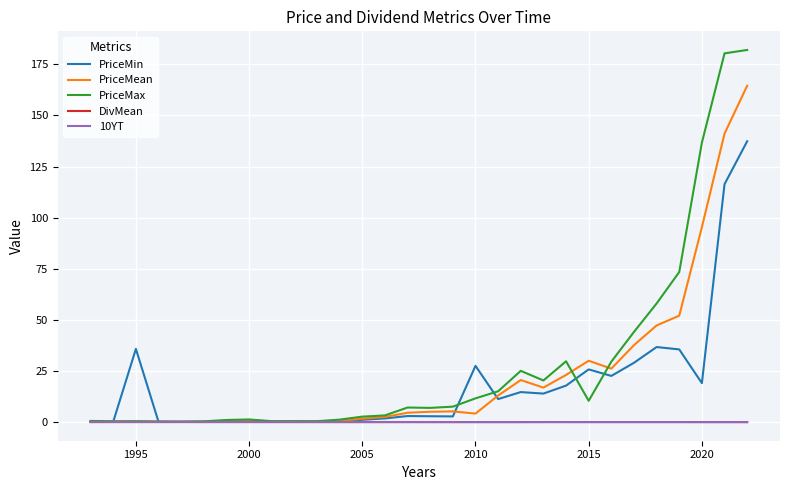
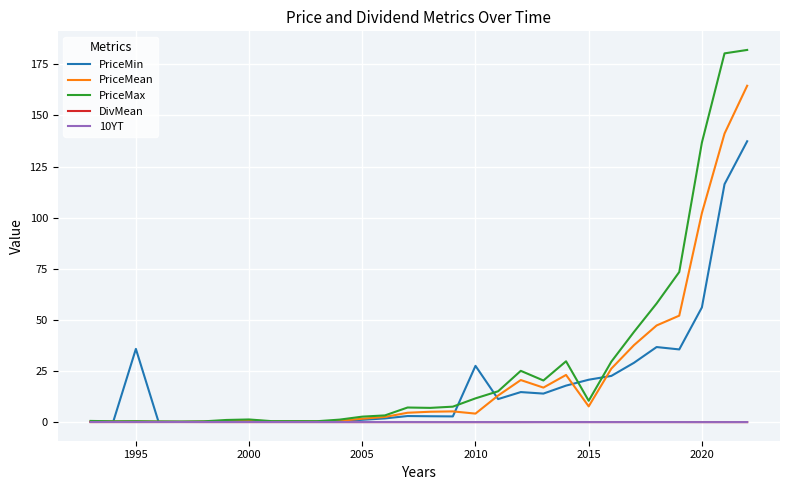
  {
    "PriceMin": {
      "1995": 36,
      "2010": 28,
-     "2015": 26,
-     "2020": 19
+     "2015": 21,
+     "2020": 56
    },
    "PriceMean": {
      "2010": 4,
-     "2015": 30,
-     "2020": 95
+     "2015": 8,
+     "2020": 102
    },
    "PriceMax": {
      "2010": 12,
      "2015": 10,
      "2020": 137
    },
    "10YT": {
      "2010": 0,
      "2015": 0,
      "2020": 0
    }
  }
